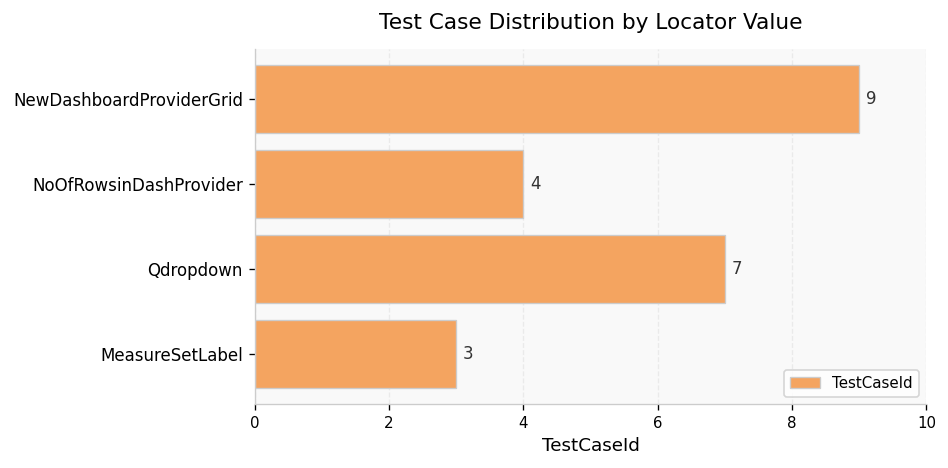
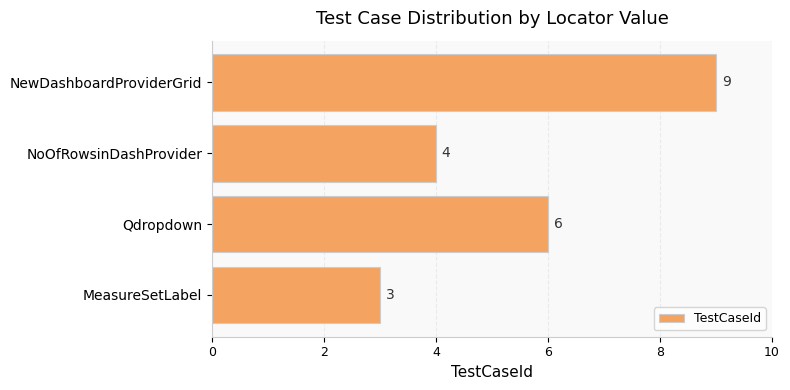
  {
    "NewDashboardProviderGrid": 9,
    "NoOfRowsinDashProvider": 4,
-   "Qdropdown": 7,
+   "Qdropdown": 6,
    "MeasureSetLabel": 3
  }
